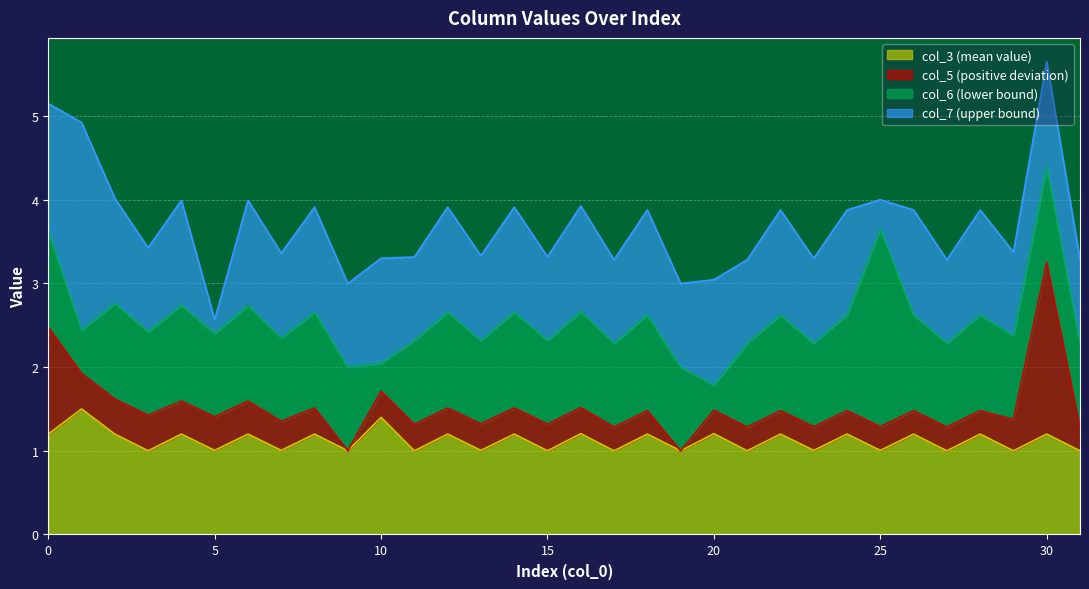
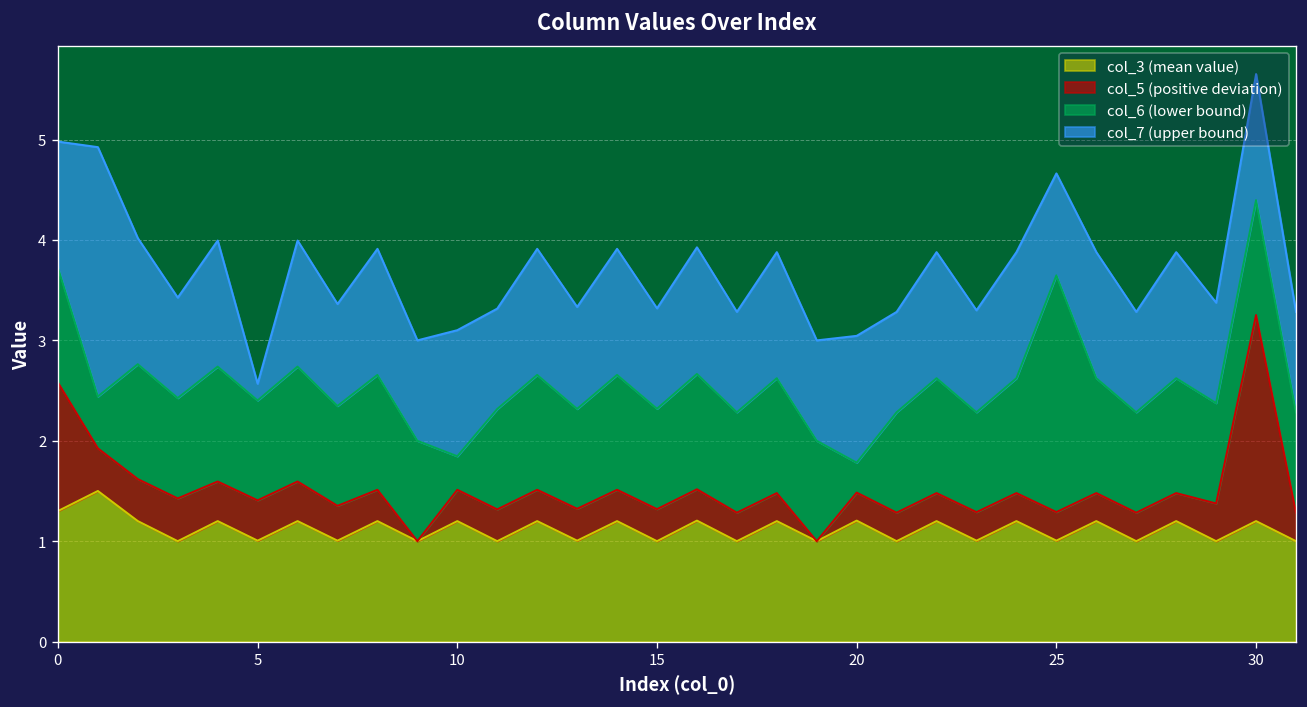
  {
    "col_3 (mean value)": {
-     "0": 1.2,
+     "0": 1.3,
      "5": 1.0,
-     "10": 1.4,
+     "10": 1.2,
      "15": 1.0,
      "20": 1.2,
      "25": 1.0,
      "30": 1.2
    },
    "col_5 (positive deviation)": {
      "0": 1.3,
      "5": 0.4,
      "10": 0.3,
      "15": 0.3,
      "20": 0.3,
      "25": 0.3,
      "30": 2.1
    },
    "col_6 (lower bound)": {
      "0": 1.1,
      "5": 1.0,
      "10": 0.3,
      "15": 1.0,
      "20": 0.3,
      "25": 2.4,
      "30": 1.1
    },
    "col_7 (upper bound)": {
-     "0": 1.5,
+     "0": 1.3,
      "5": 0.2,
      "10": 1.3,
      "15": 1.0,
      "20": 1.3,
-     "25": 0.4
+     "25": 1.0
    }
  }
